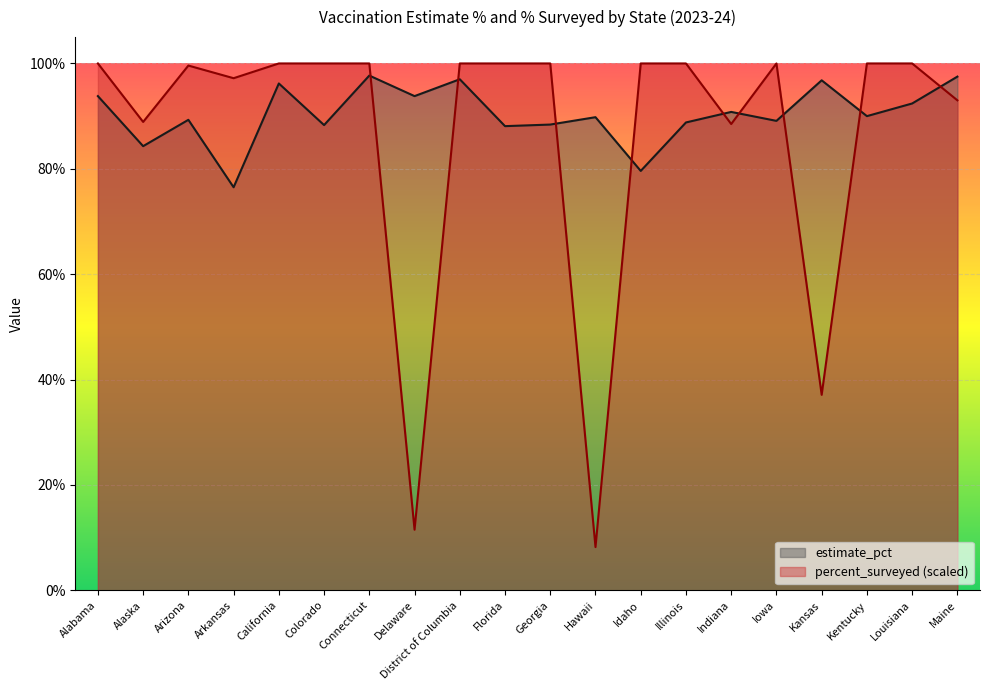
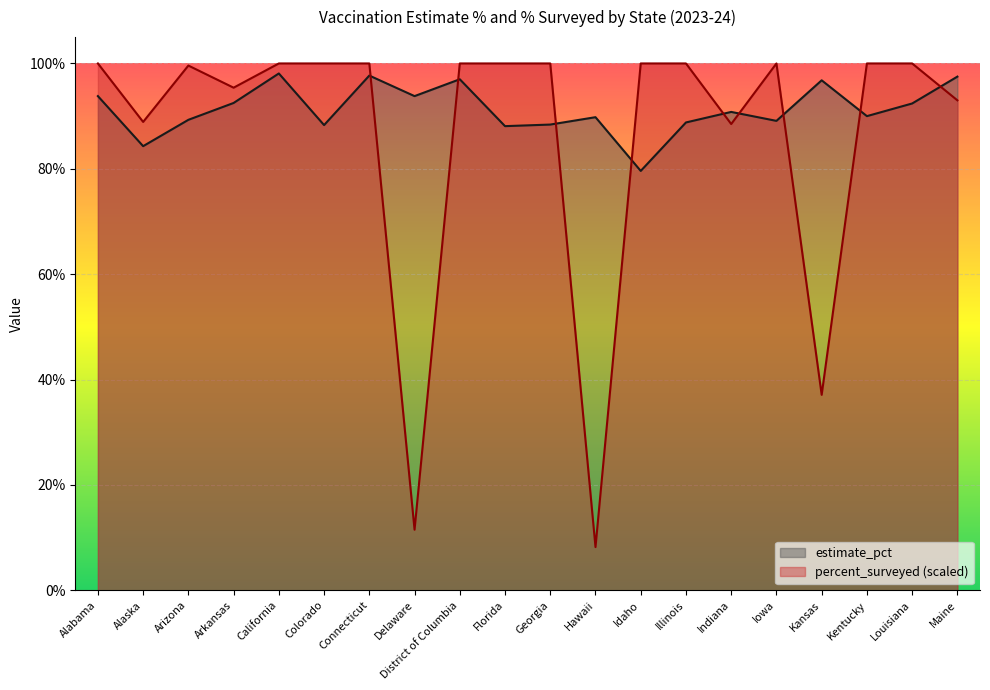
  {
    "estimate_pct": {
      "Alabama": "94%",
      "Alaska": "84%",
      "Arizona": "89%",
-     "Arkansas": "77%",
-     "California": "96%",
+     "Arkansas": "93%",
+     "California": "98%",
      "Colorado": "88%",
      "Connecticut": "98%",
      "Delaware": "94%",
      "District of Columbia": "97%",
      "Florida": "88%",
      "Georgia": "88%",
      "Hawaii": "90%",
      "Idaho": "80%",
      "Illinois": "89%",
      "Indiana": "91%",
      "Iowa": "89%",
      "Kansas": "97%",
      "Kentucky": "90%",
      "Louisiana": "92%",
      "Maine": "98%"
    },
    "percent_surveyed (scaled)": {
      "Alabama": "100%",
      "Alaska": "89%",
      "Arizona": "100%",
-     "Arkansas": "97%",
+     "Arkansas": "95%",
      "California": "100%",
      "Colorado": "100%",
      "Connecticut": "100%",
      "Delaware": "12%",
      "District of Columbia": "100%",
      "Florida": "100%",
      "Georgia": "100%",
      "Hawaii": "8%",
      "Idaho": "100%",
      "Illinois": "100%",
      "Indiana": "89%",
      "Iowa": "100%",
      "Kansas": "37%",
      "Kentucky": "100%",
      "Louisiana": "100%",
      "Maine": "93%"
    }
  }
